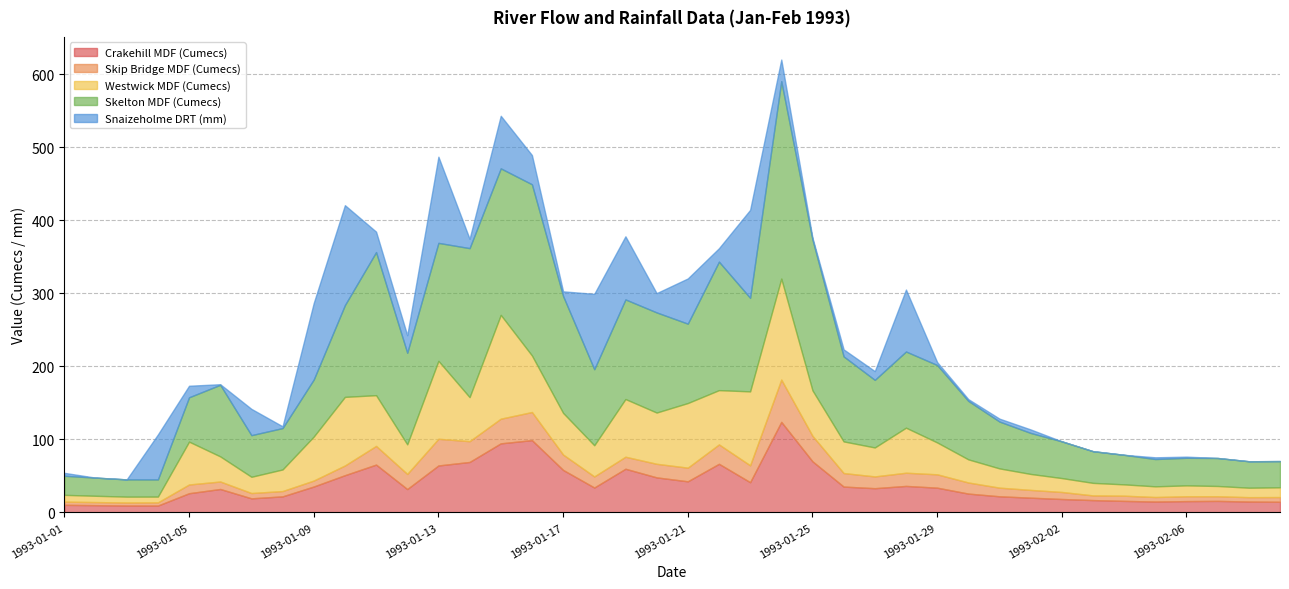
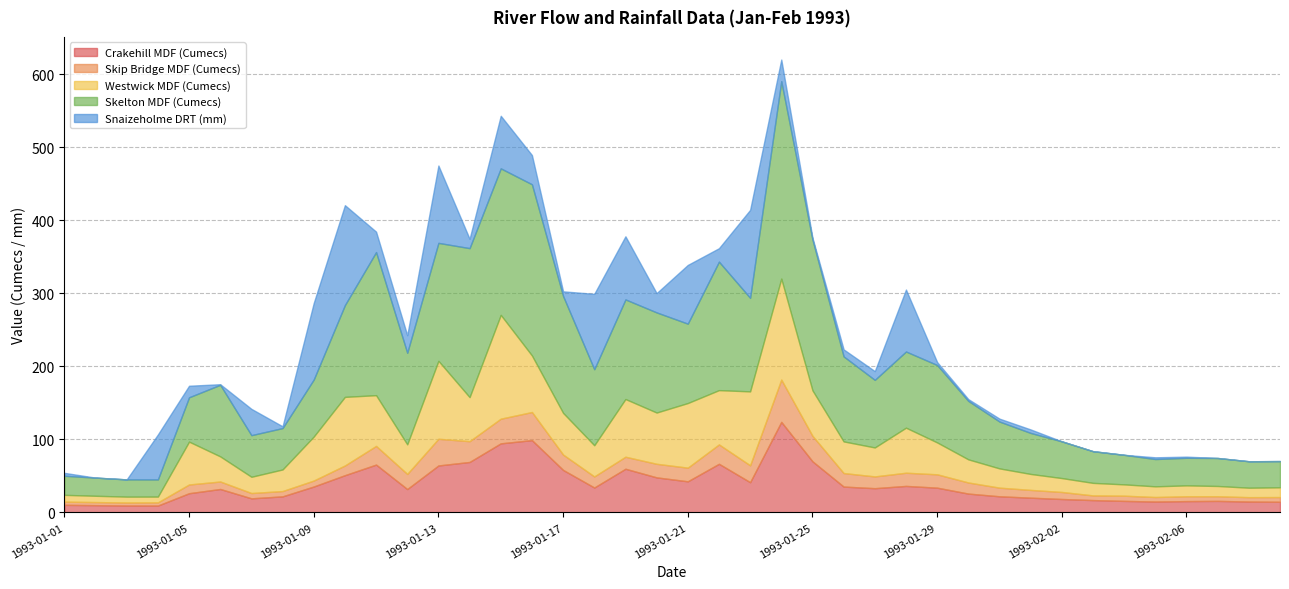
  {
    "Skelton MDF (Cumecs)": {
      "1993-01-01": 30,
      "1993-01-05": 60,
      "1993-01-09": 80,
      "1993-01-13": 160,
      "1993-01-17": 160,
      "1993-01-21": 110,
      "1993-01-29": 110
    },
    "Snaizeholme DRT (mm)": {
      "1993-01-01": 0,
      "1993-01-05": 20,
      "1993-01-09": 100,
-     "1993-01-13": 120,
+     "1993-01-13": 110,
      "1993-01-17": 10,
-     "1993-01-21": 60,
+     "1993-01-21": 80,
      "1993-01-29": 0
    }
  }
